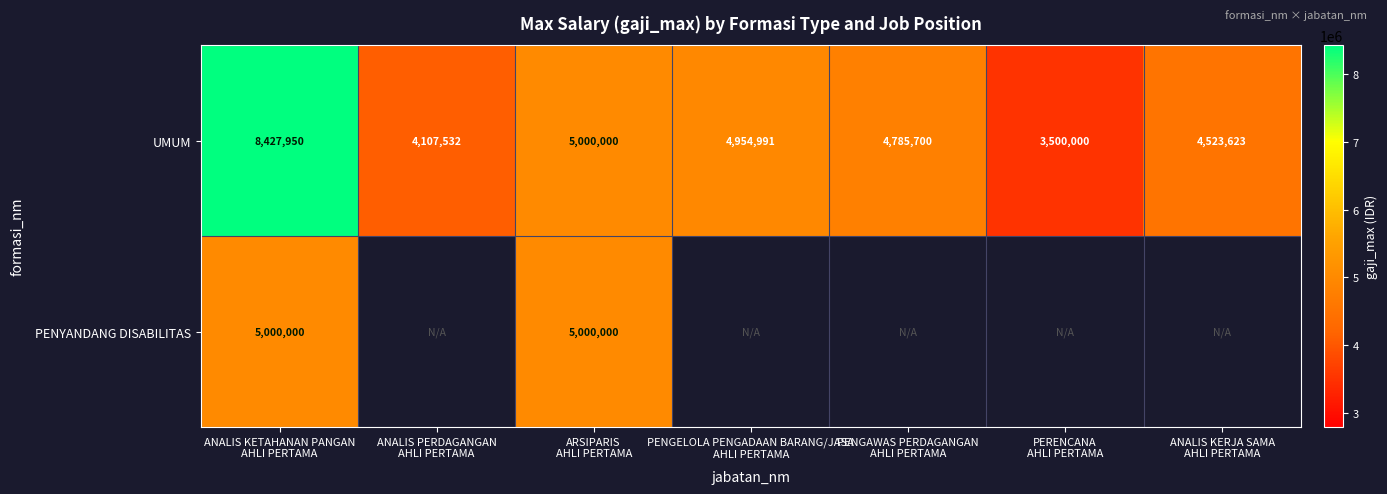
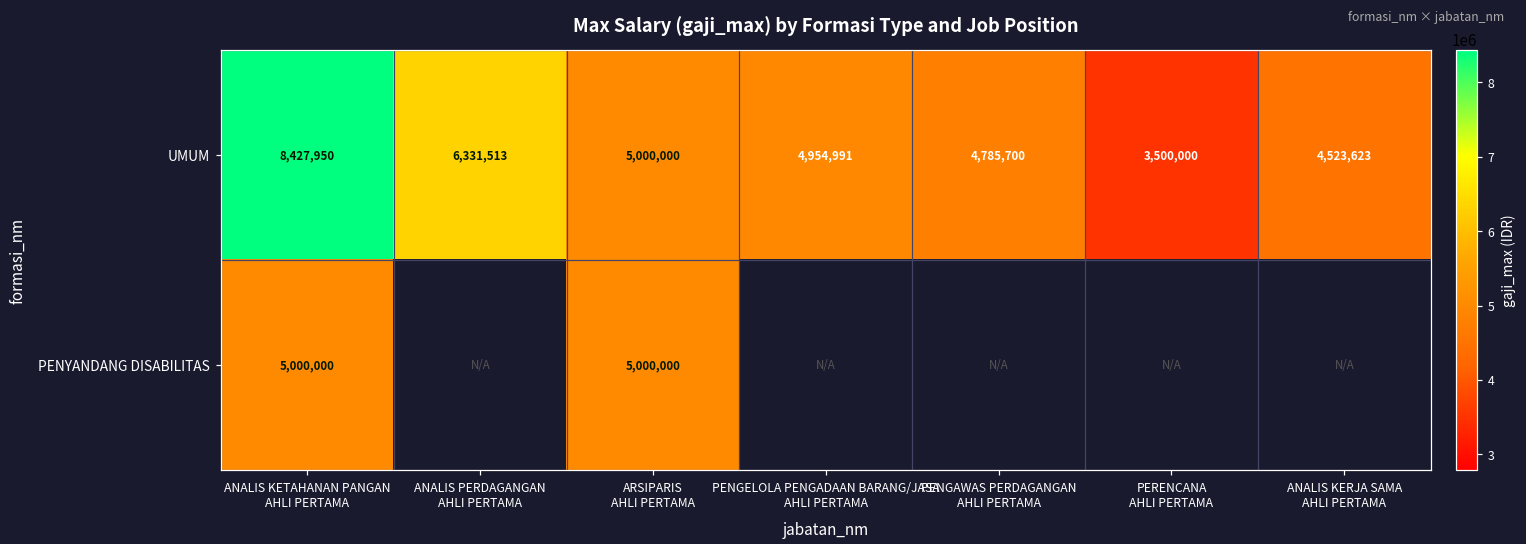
  {
    "UMUM": {
      "ANALIS KETAHANAN PANGAN AHLI PERTAMA": "8,427,950",
-     "ANALIS PERDAGANGAN AHLI PERTAMA": "4,107,532",
+     "ANALIS PERDAGANGAN AHLI PERTAMA": "6,331,513",
      "ARSIPARIS AHLI PERTAMA": "5,000,000",
      "PENGELOLA PENGADAAN BARANG/JASA AHLI PERTAMA": "4,954,991",
      "PENGAWAS PERDAGANGAN AHLI PERTAMA": "4,785,700",
      "PERENCANA AHLI PERTAMA": "3,500,000",
      "ANALIS KERJA SAMA AHLI PERTAMA": "4,523,623"
    },
    "PENYANDANG DISABILITAS": {
      "ANALIS KETAHANAN PANGAN AHLI PERTAMA": "5,000,000",
      "ARSIPARIS AHLI PERTAMA": "5,000,000"
    }
  }
